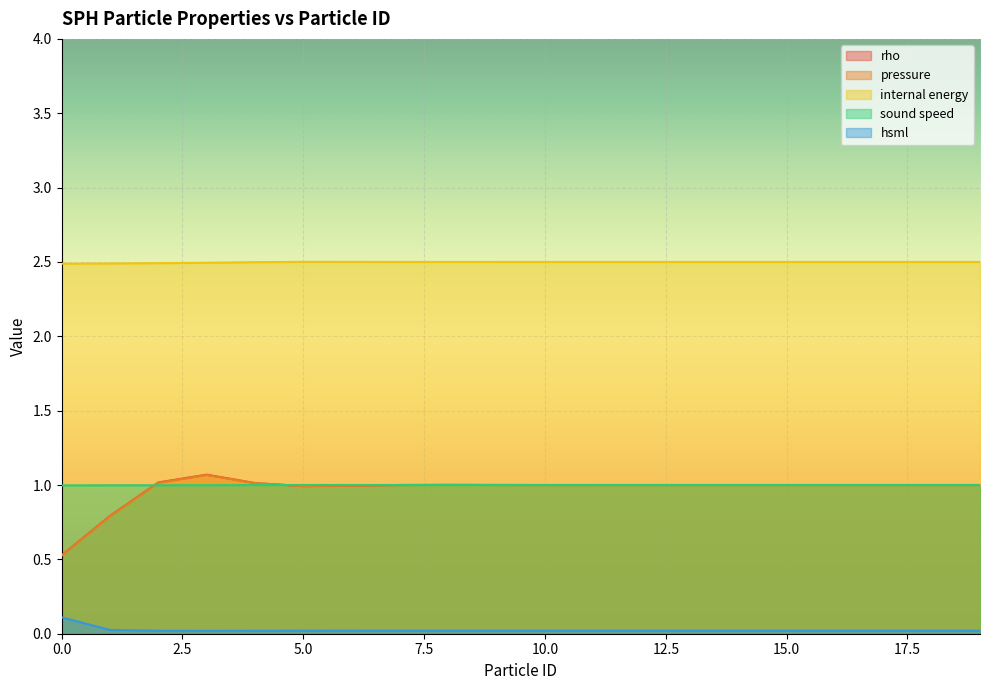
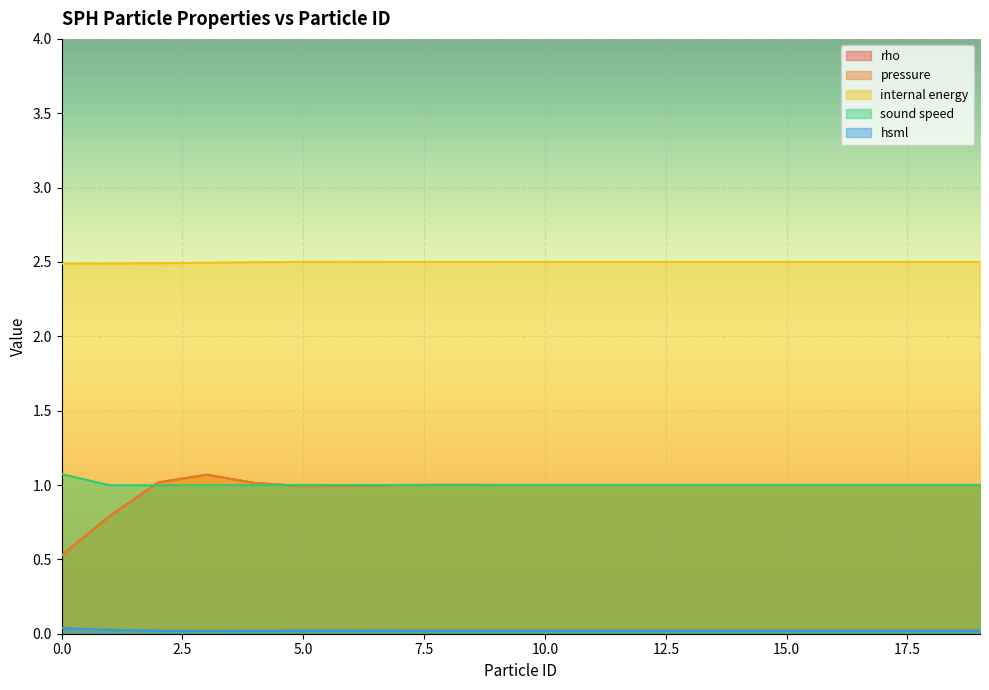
  {
    "sound speed": {
-     "0.0": 1.00
+     "0.0": 1.07
    },
    "hsml": {
-     "0.0": 0.11,
+     "0.0": 0.04,
      "5.0": 0.02,
      "10.0": 0.02,
      "15.0": 0.02
    }
  }
